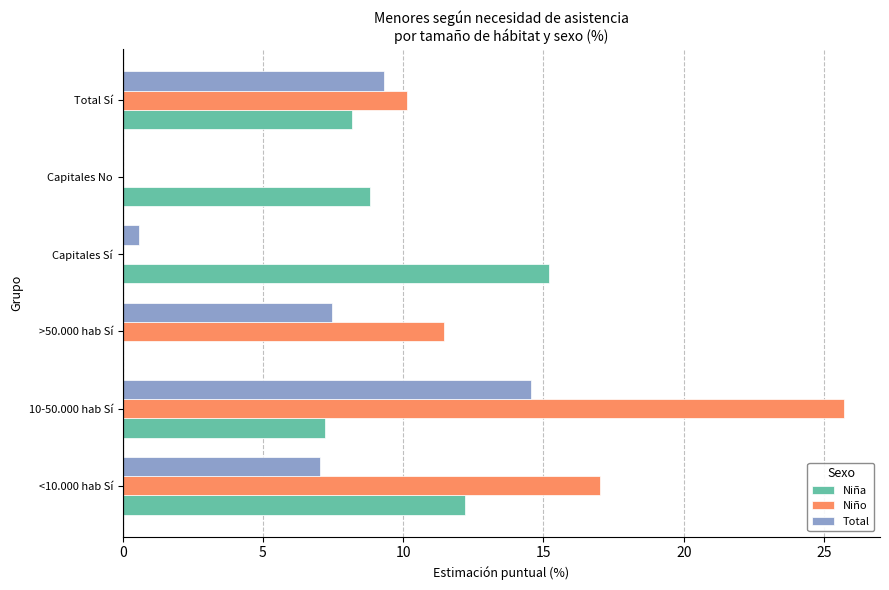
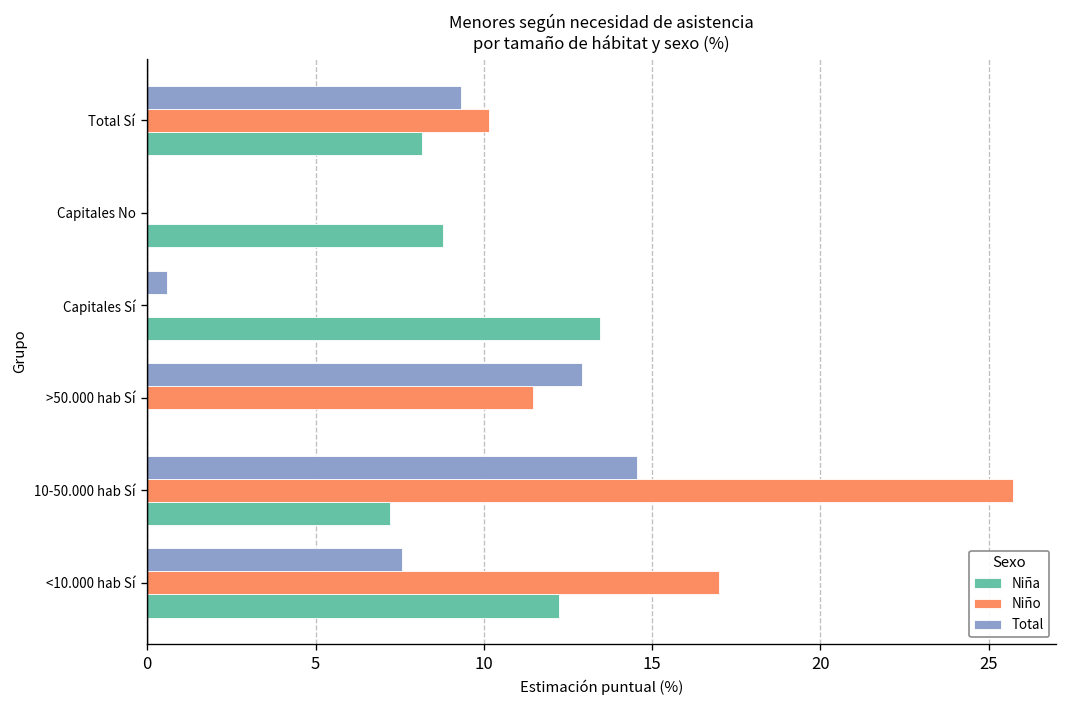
  {
    "Niña": {
      "Total Sí": 8.2,
      "Capitales No": 8.8,
-     "Capitales Sí": 15.2,
+     "Capitales Sí": 13.5,
      ">50.000 hab Sí": 0.0,
      "10-50.000 hab Sí": 7.2,
      "<10.000 hab Sí": 12.2
    },
    "Niño": {
      "Total Sí": 10.2,
      "Capitales No": 0.0,
      "Capitales Sí": 0.0,
      ">50.000 hab Sí": 11.5,
      "10-50.000 hab Sí": 25.7,
      "<10.000 hab Sí": 17.0
    },
    "Total": {
      "Total Sí": 9.3,
      "Capitales No": 0.0,
      "Capitales Sí": 0.6,
-     ">50.000 hab Sí": 7.5,
+     ">50.000 hab Sí": 12.9,
      "10-50.000 hab Sí": 14.5,
-     "<10.000 hab Sí": 7.0
+     "<10.000 hab Sí": 7.6
    }
  }
